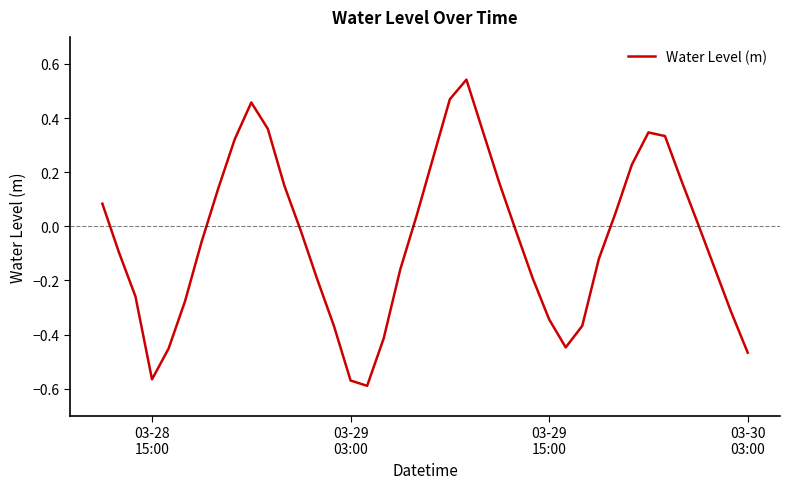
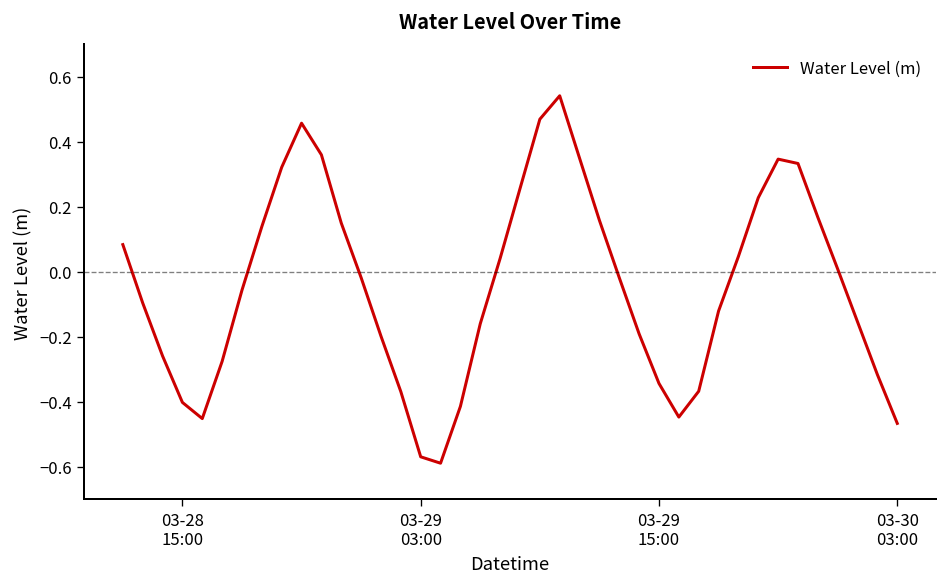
  {
-   "03-28 15:00": -0.57,
+   "03-28 15:00": -0.40,
    "03-29 03:00": -0.57,
    "03-29 15:00": -0.34,
    "03-30 03:00": -0.47
  }
